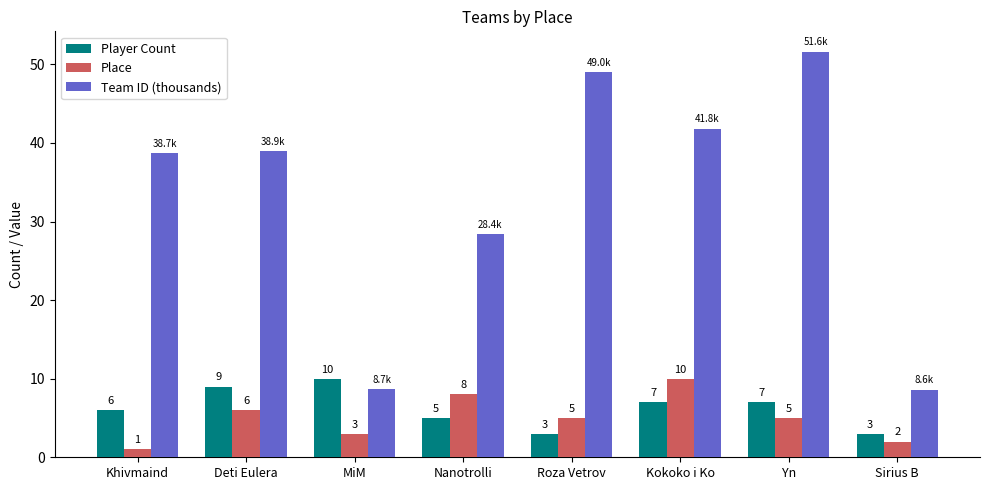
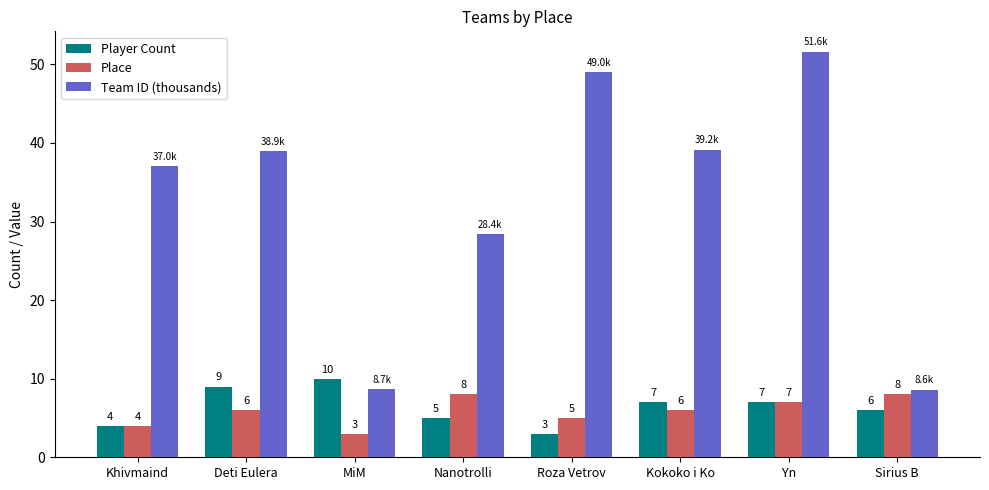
  {
    "Player Count": {
-     "Khivmaind": "6",
+     "Khivmaind": "4",
      "Deti Eulera": "9",
      "MiM": "10",
      "Nanotrolli": "5",
      "Roza Vetrov": "3",
      "Kokoko i Ko": "7",
      "Yn": "7",
-     "Sirius B": "3"
+     "Sirius B": "6"
    },
    "Place": {
-     "Khivmaind": "1",
+     "Khivmaind": "4",
      "Deti Eulera": "6",
      "MiM": "3",
      "Nanotrolli": "8",
      "Roza Vetrov": "5",
-     "Kokoko i Ko": "10",
-     "Yn": "5",
-     "Sirius B": "2"
+     "Kokoko i Ko": "6",
+     "Yn": "7",
+     "Sirius B": "8"
    },
    "Team ID (thousands)": {
-     "Khivmaind": "38.7k",
+     "Khivmaind": "37.0k",
      "Deti Eulera": "38.9k",
      "MiM": "8.7k",
      "Nanotrolli": "28.4k",
      "Roza Vetrov": "49.0k",
-     "Kokoko i Ko": "41.8k",
+     "Kokoko i Ko": "39.2k",
      "Yn": "51.6k",
      "Sirius B": "8.6k"
    }
  }
